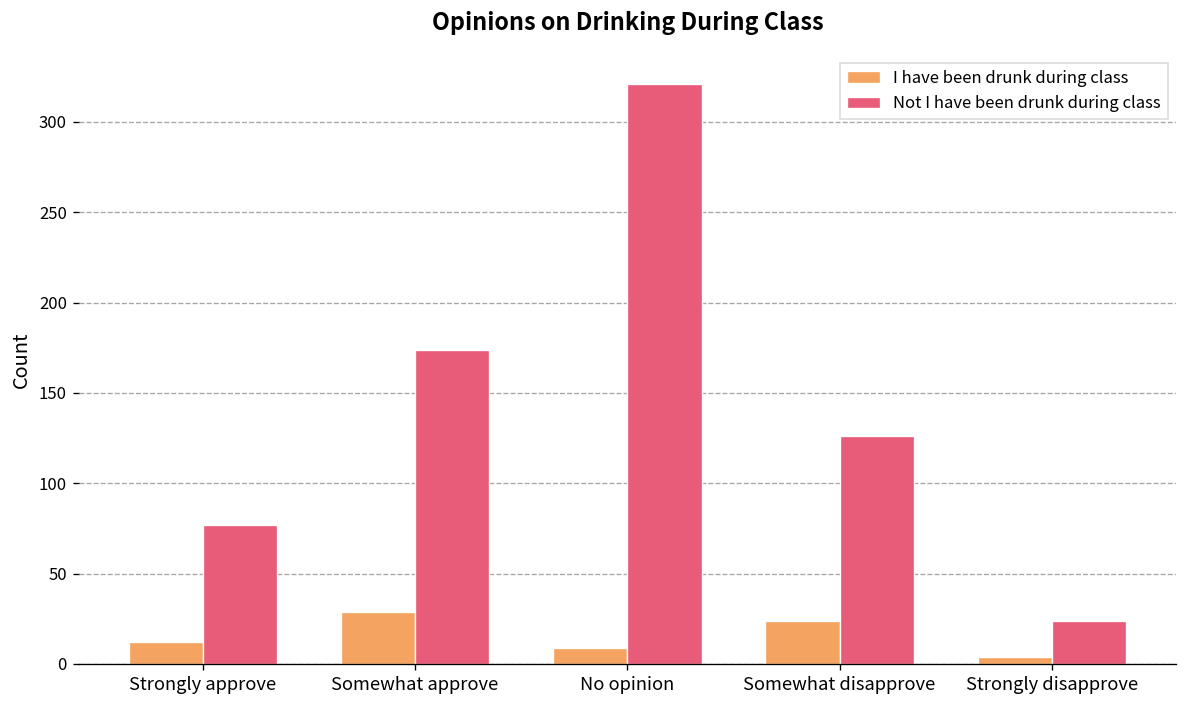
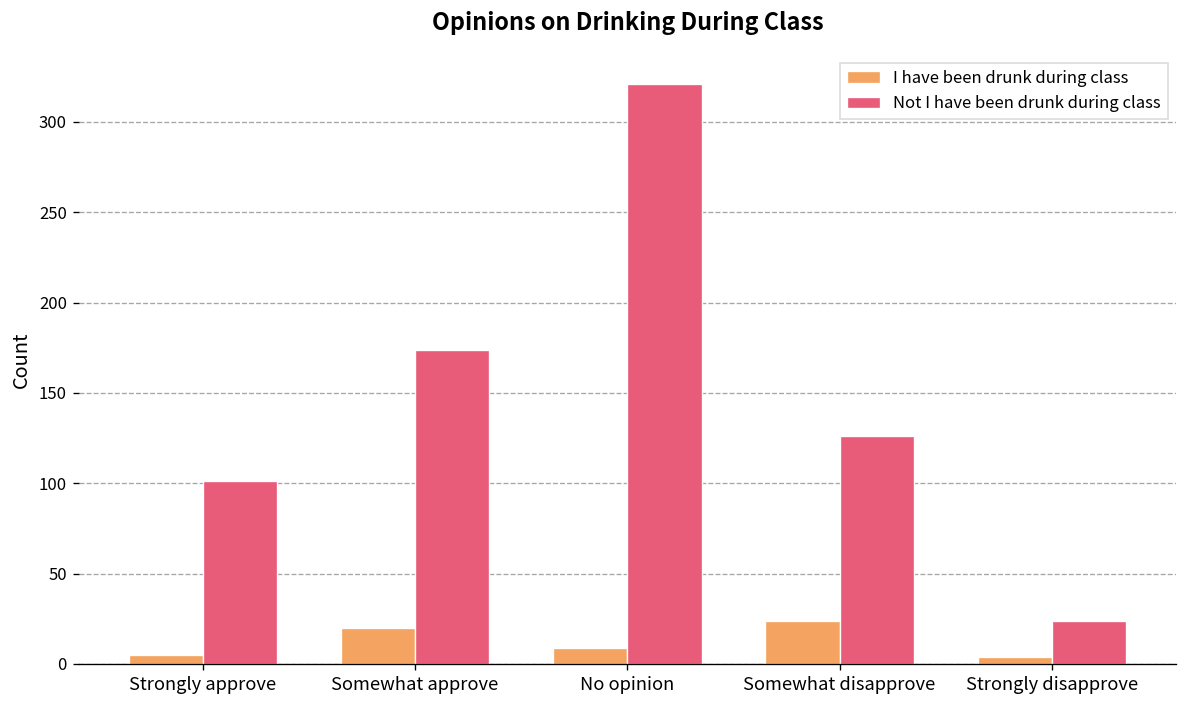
  {
    "I have been drunk during class": {
-     "Strongly approve": 12,
-     "Somewhat approve": 29,
+     "Strongly approve": 5,
+     "Somewhat approve": 20,
      "No opinion": 9,
      "Somewhat disapprove": 24,
      "Strongly disapprove": 4
    },
    "Not I have been drunk during class": {
-     "Strongly approve": 77,
+     "Strongly approve": 101,
      "Somewhat approve": 174,
      "No opinion": 321,
      "Somewhat disapprove": 126,
      "Strongly disapprove": 24
    }
  }
